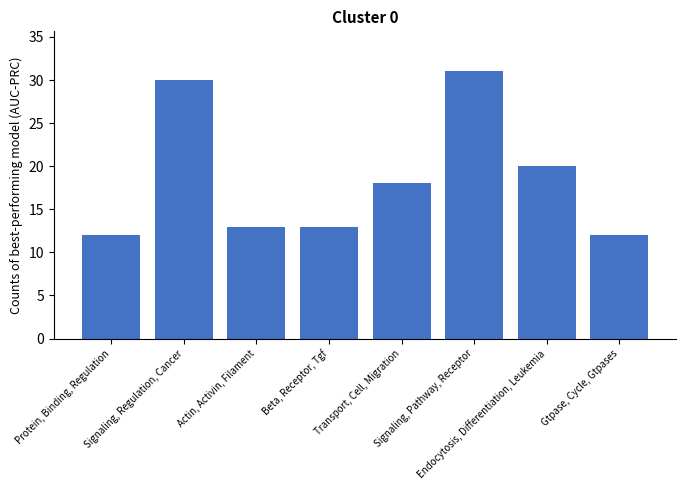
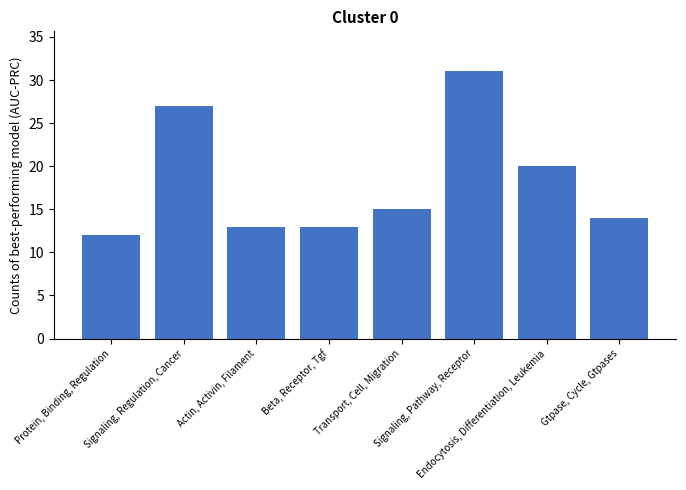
  {
    "Protein, Binding, Regulation": 12,
-   "Signaling, Regulation, Cancer": 30,
+   "Signaling, Regulation, Cancer": 27,
    "Actin, Activin, Filament": 13,
    "Beta, Receptor, Tgf": 13,
-   "Transport, Cell, Migration": 18,
+   "Transport, Cell, Migration": 15,
    "Signaling, Pathway, Receptor": 31,
    "Endocytosis, Differentiation, Leukemia": 20,
-   "Gtpase, Cycle, Gtpases": 12
+   "Gtpase, Cycle, Gtpases": 14
  }
